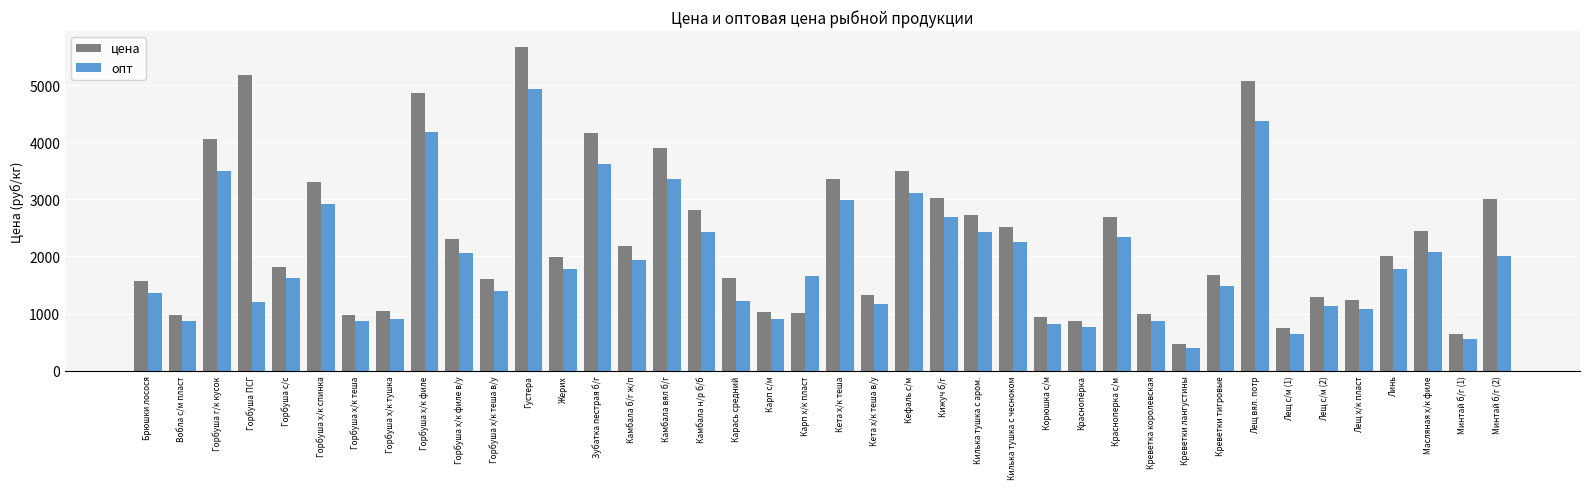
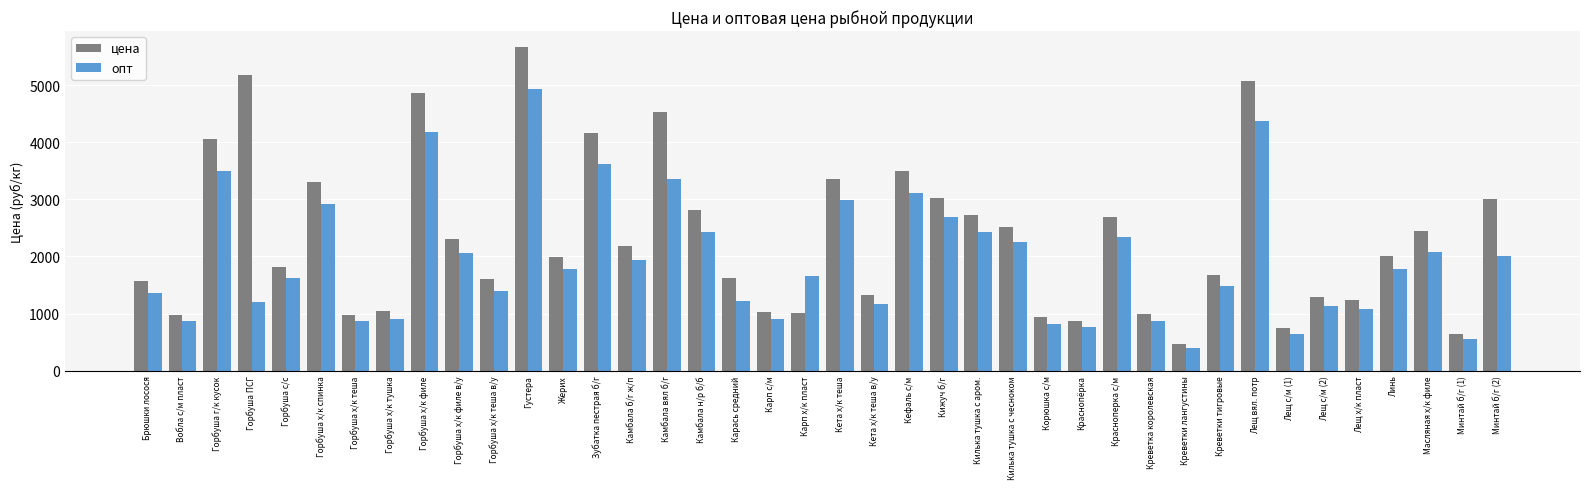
  {
    "цена": {
      "Брюшки лосося": 1600,
      "Вобла с/м пласт": 1000,
      "Горбуша г/к кусок": 4100,
      "Горбуша ПСГ": 5200,
      "Горбуша с/с": 1800,
      "Горбуша х/к спинка": 3300,
      "Горбуша х/к теша": 1000,
      "Горбуша х/к тушка": 1100,
      "Горбуша х/к филе": 4900,
      "Горбуша х/к филе в/у": 2300,
      "Горбуша х/к теша в/у": 1600,
      "Густера": 5700,
      "Жерих": 2000,
      "Зубатка пестрая б/г": 4200,
      "Камбала б/г ж/п": 2200,
-     "Камбала вял б/г": 3900,
+     "Камбала вял б/г": 4500,
      "Камбала н/р б/б": 2800,
      "Карась средний": 1600,
      "Карп с/м": 1000,
      "Карп х/к пласт": 1000,
      "Кета х/к теша": 3400,
      "Кета х/к теша в/у": 1300,
      "Кефаль с/м": 3500,
      "Кижуч б/г": 3000,
      "Килька тушка с аром.": 2700,
      "Килька тушка с чесноком": 2500,
      "Корюшка с/м": 900,
      "Краснопёрка": 900,
      "Красноперка с/м": 2700,
      "Креветка королевская": 1000,
      "Креветки лангустины": 500,
      "Креветки тигровые": 1700,
      "Лещ вял. потр": 5100,
      "Лещ с/м (1)": 700,
      "Лещ с/м (2)": 1300,
      "Лещ х/к пласт": 1200,
      "Линь": 2000,
      "Масляная х/к филе": 2500,
      "Минтай б/г (1)": 600,
      "Минтай б/г (2)": 3000
    },
    "опт": {
      "Брюшки лосося": 1400,
      "Вобла с/м пласт": 900,
      "Горбуша г/к кусок": 3500,
      "Горбуша ПСГ": 1200,
      "Горбуша с/с": 1600,
      "Горбуша х/к спинка": 2900,
      "Горбуша х/к теша": 900,
      "Горбуша х/к тушка": 900,
      "Горбуша х/к филе": 4200,
      "Горбуша х/к филе в/у": 2100,
      "Горбуша х/к теша в/у": 1400,
      "Густера": 4900,
      "Жерих": 1800,
      "Зубатка пестрая б/г": 3600,
      "Камбала б/г ж/п": 1900,
      "Камбала вял б/г": 3400,
      "Камбала н/р б/б": 2400,
      "Карась средний": 1200,
      "Карп с/м": 900,
      "Карп х/к пласт": 1700,
      "Кета х/к теша": 3000,
      "Кета х/к теша в/у": 1200,
      "Кефаль с/м": 3100,
      "Кижуч б/г": 2700,
      "Килька тушка с аром.": 2400,
      "Килька тушка с чесноком": 2200,
      "Корюшка с/м": 800,
      "Краснопёрка": 800,
      "Красноперка с/м": 2300,
      "Креветка королевская": 900,
      "Креветки лангустины": 400,
      "Креветки тигровые": 1500,
      "Лещ вял. потр": 4400,
      "Лещ с/м (1)": 600,
      "Лещ с/м (2)": 1100,
      "Лещ х/к пласт": 1100,
      "Линь": 1800,
      "Масляная х/к филе": 2100,
      "Минтай б/г (1)": 600,
      "Минтай б/г (2)": 2000
    }
  }
